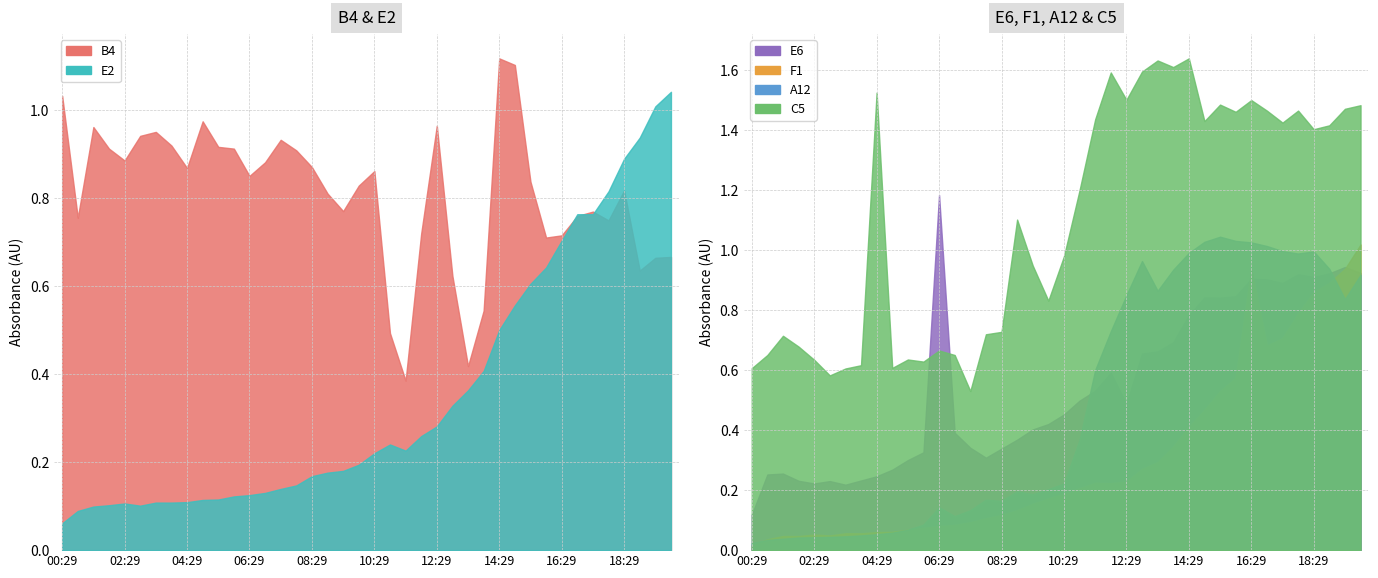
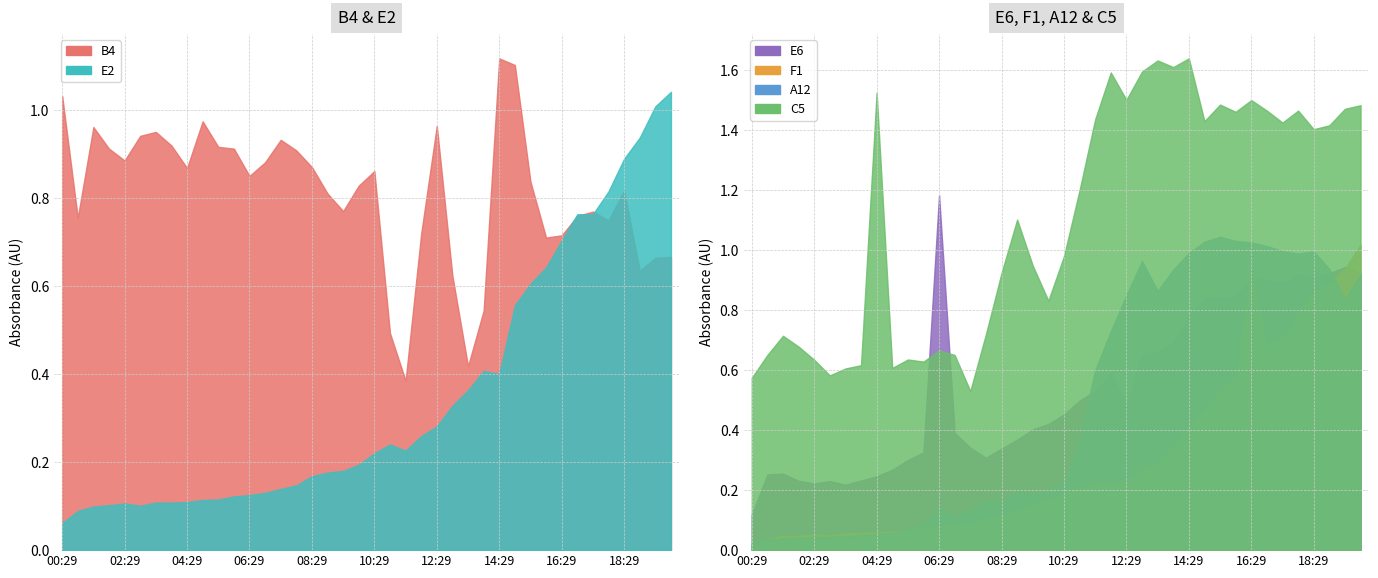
  {
    "B4 & E2": {
      "B4": {
        "00:29": 1.03,
        "02:29": 0.89,
        "04:29": 0.87,
        "06:29": 0.85,
        "08:29": 0.87,
        "10:29": 0.86,
        "12:29": 0.96,
        "14:29": 1.12,
        "16:29": 0.72,
        "18:29": 0.82
      },
      "E2": {
        "00:29": 0.06,
        "02:29": 0.11,
        "04:29": 0.11,
        "06:29": 0.13,
        "08:29": 0.17,
        "10:29": 0.22,
        "12:29": 0.28,
-       "14:29": 0.5,
+       "14:29": 0.4,
        "16:29": 0.7,
        "18:29": 0.89
      }
    },
    "E6, F1, A12 & C5": {
      "E6": {
        "00:29": 0.12,
        "02:29": 0.22,
        "04:29": 0.25,
        "06:29": 1.18,
        "08:29": 0.34,
        "10:29": 0.45,
        "12:29": 0.49,
        "14:29": 0.78,
        "16:29": 0.90,
        "18:29": 0.91
      },
      "F1": {
        "02:29": 0.05,
        "06:29": 0.08,
        "08:29": 0.12,
        "10:29": 0.19,
        "12:29": 0.23,
        "14:29": 0.41,
        "16:29": 0.94,
        "18:29": 0.86
      },
      "A12": {
        "02:29": 0.04,
        "06:29": 0.14,
        "08:29": 0.16,
        "10:29": 0.22,
        "12:29": 0.85,
        "14:29": 0.99,
        "16:29": 1.03,
        "18:29": 1.00
      },
      "C5": {
-       "00:29": 0.61,
+       "00:29": 0.57,
        "02:29": 0.63,
        "04:29": 1.52,
        "06:29": 0.67,
-       "08:29": 0.73,
+       "08:29": 0.92,
        "10:29": 0.98,
        "12:29": 1.50,
        "14:29": 1.64,
        "16:29": 1.50,
        "18:29": 1.40
      }
    }
  }
